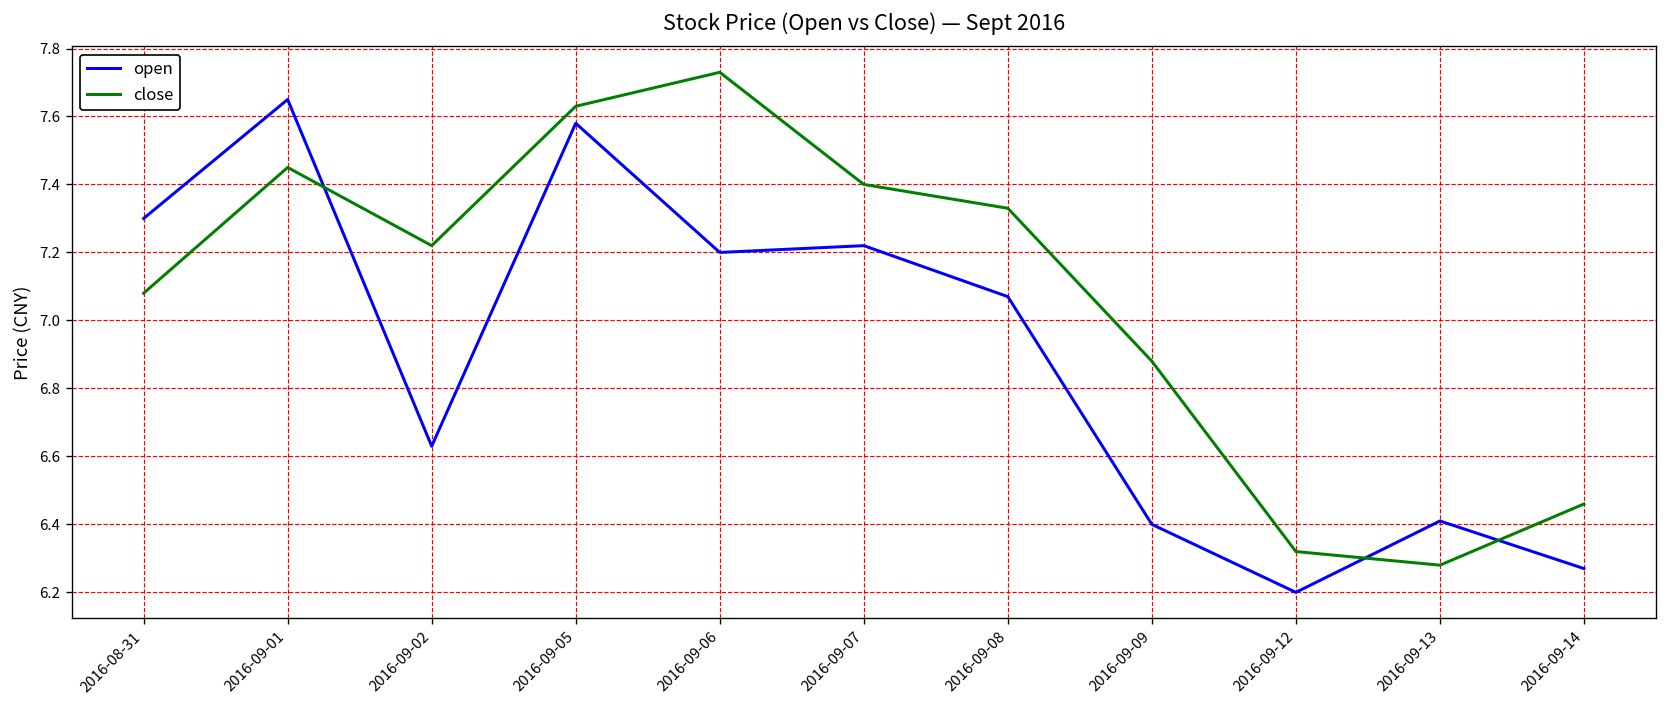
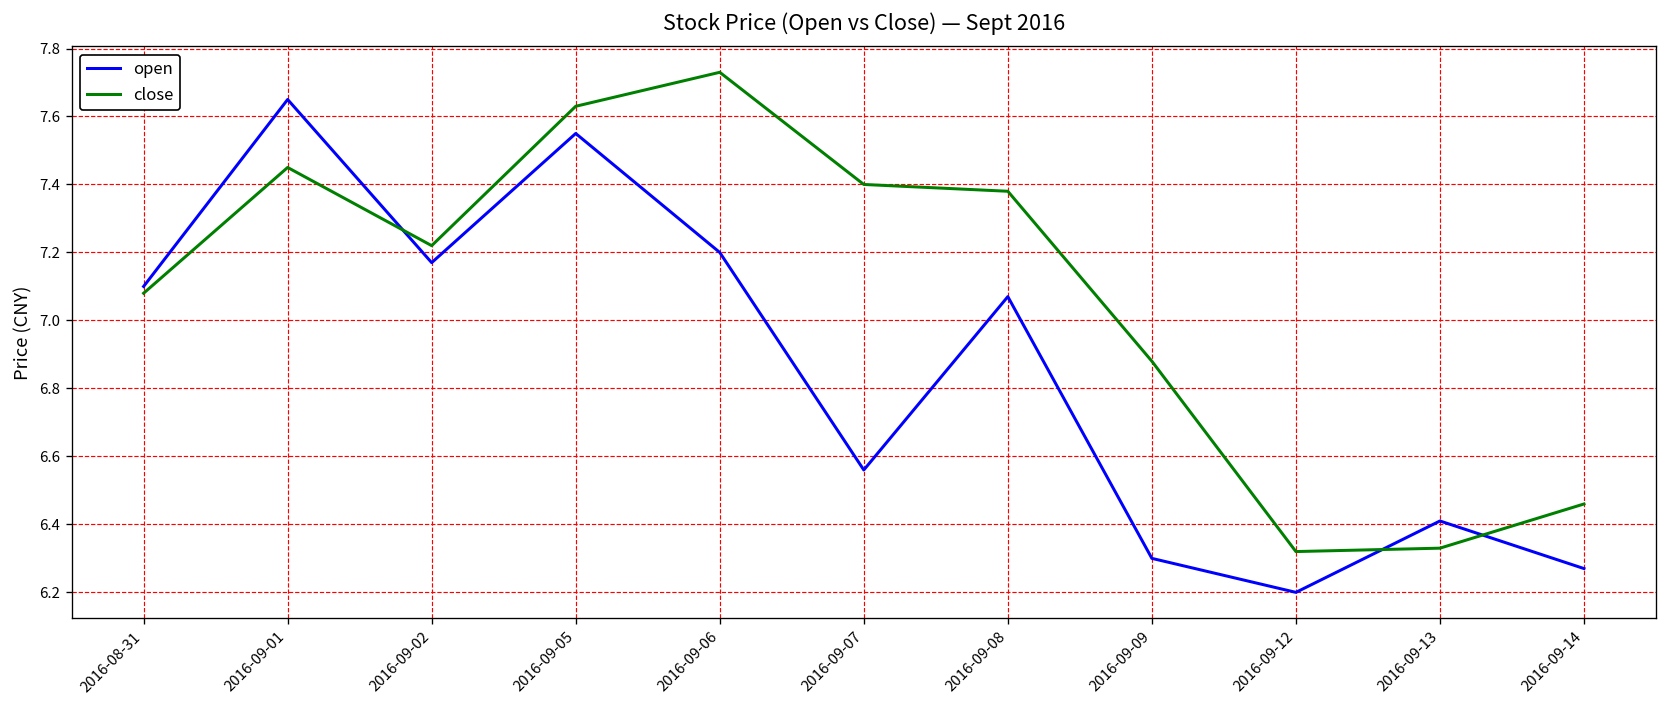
  {
    "open": {
-     "2016-08-31": 7.3,
+     "2016-08-31": 7.1,
      "2016-09-01": 7.65,
-     "2016-09-02": 6.63,
-     "2016-09-05": 7.58,
+     "2016-09-02": 7.17,
+     "2016-09-05": 7.55,
      "2016-09-06": 7.20,
-     "2016-09-07": 7.22,
+     "2016-09-07": 6.56,
      "2016-09-08": 7.07,
-     "2016-09-09": 6.4,
+     "2016-09-09": 6.3,
      "2016-09-12": 6.20,
      "2016-09-13": 6.41,
      "2016-09-14": 6.27
    },
    "close": {
      "2016-08-31": 7.08,
      "2016-09-01": 7.45,
      "2016-09-02": 7.22,
      "2016-09-05": 7.63,
      "2016-09-06": 7.73,
      "2016-09-07": 7.40,
-     "2016-09-08": 7.33,
+     "2016-09-08": 7.38,
      "2016-09-09": 6.88,
      "2016-09-12": 6.32,
-     "2016-09-13": 6.28,
+     "2016-09-13": 6.33,
      "2016-09-14": 6.46
    }
  }
